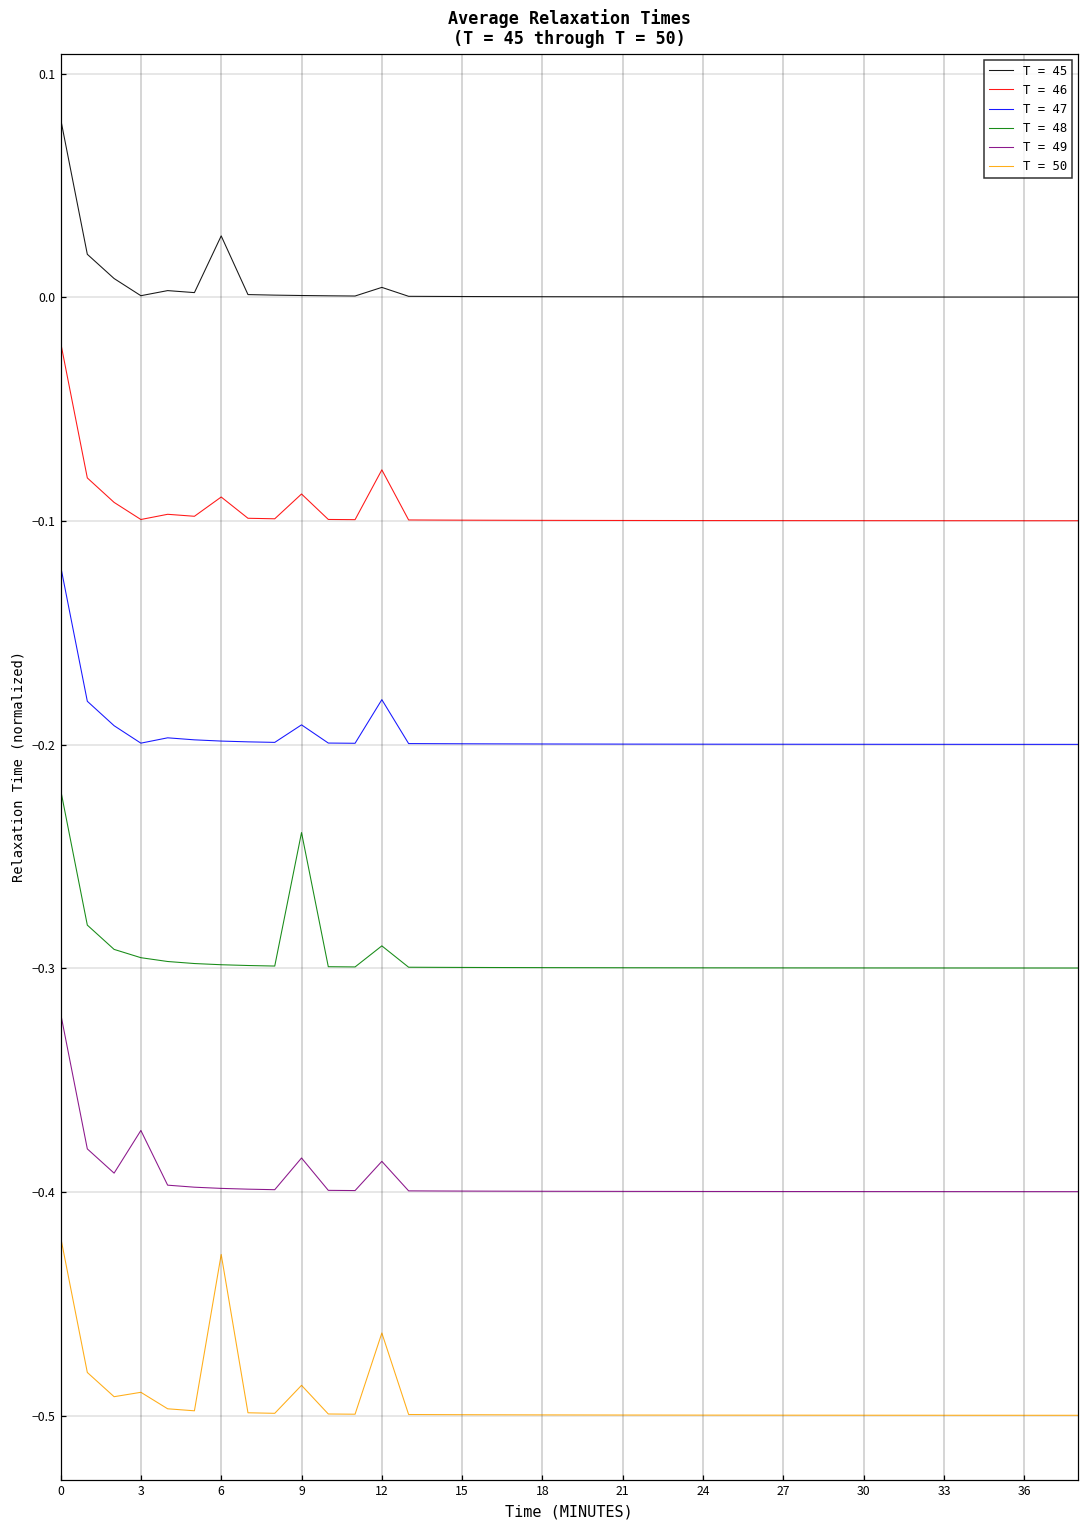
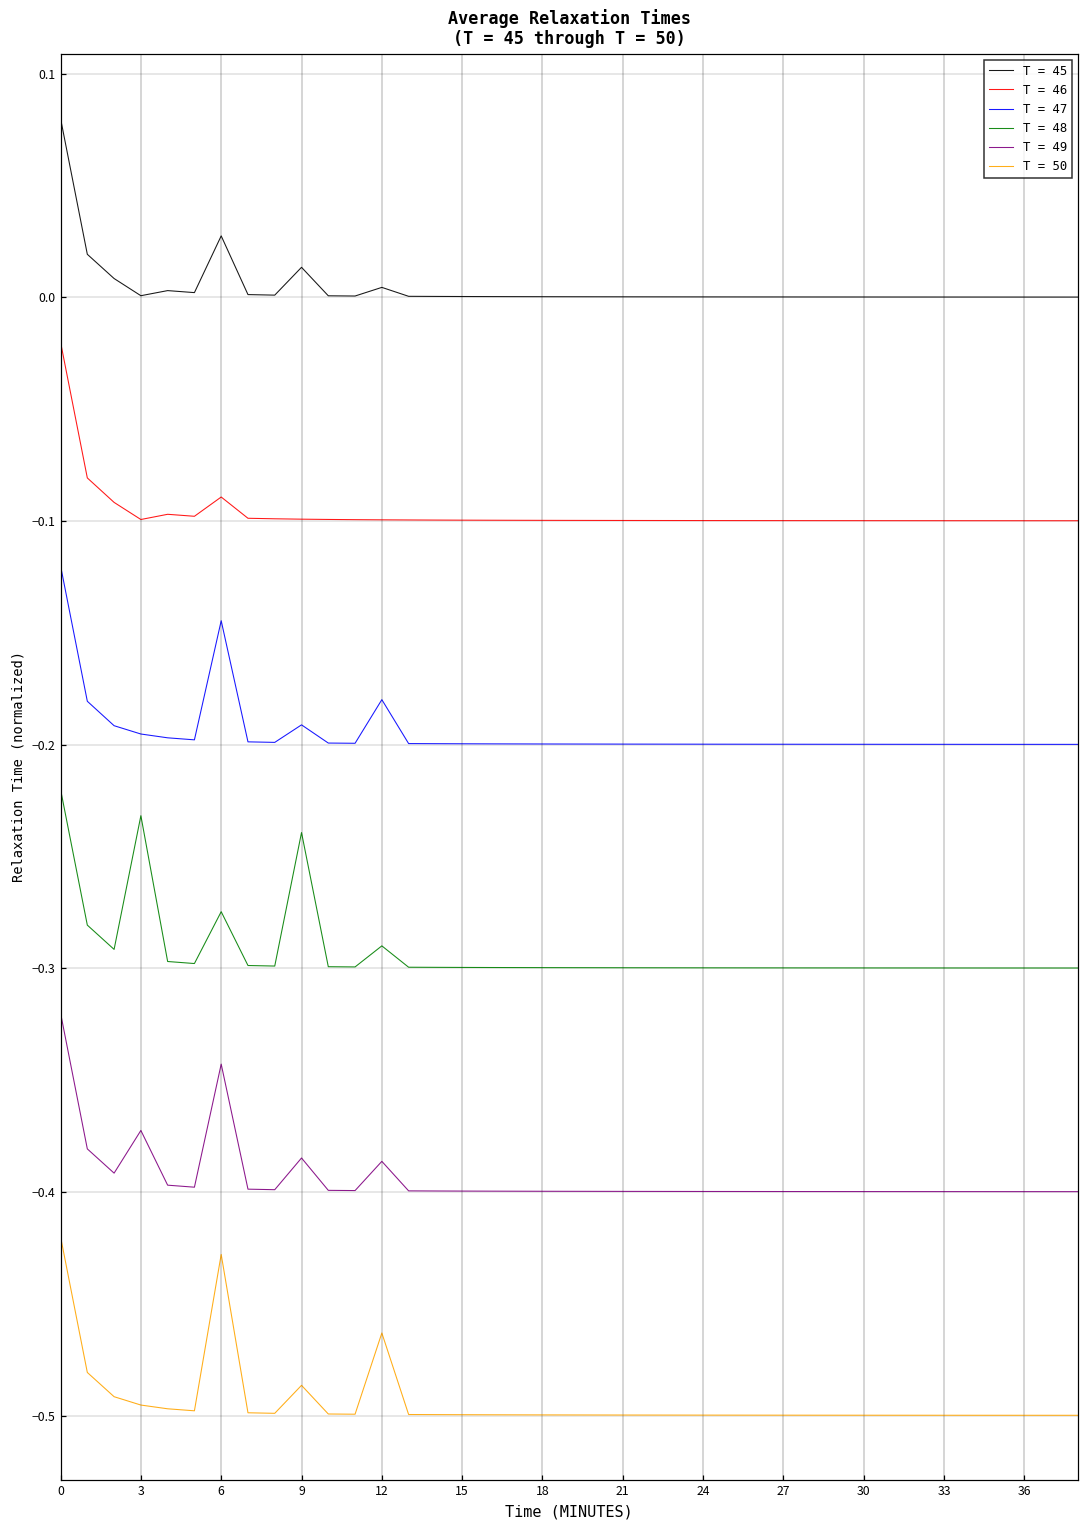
  {
    "T = 45": {
      "0": 0.080,
      "3": 0.001,
      "6": 0.027,
-     "9": 0.001,
+     "9": 0.013,
      "12": 0.004,
      "15": 0.000,
      "18": 0.000,
      "21": 0.000,
      "24": 0.000,
      "27": 0.000,
      "30": 0.000,
      "33": 0.000,
      "36": 0.000
    },
    "T = 46": {
      "0": -0.020,
      "3": -0.099,
      "6": -0.089,
-     "9": -0.088,
-     "12": -0.077,
+     "9": -0.099,
+     "12": -0.099,
      "15": -0.100,
      "18": -0.100,
      "21": -0.100,
      "24": -0.100,
      "27": -0.100,
      "30": -0.100,
      "33": -0.100,
      "36": -0.100
    },
    "T = 47": {
      "0": -0.120,
-     "3": -0.199,
-     "6": -0.198,
+     "3": -0.195,
+     "6": -0.145,
      "9": -0.191,
      "12": -0.180,
      "15": -0.200,
      "18": -0.200,
      "21": -0.200,
      "24": -0.200,
      "27": -0.200,
      "30": -0.200,
      "33": -0.200,
      "36": -0.200
    },
    "T = 48": {
      "0": -0.220,
-     "3": -0.295,
-     "6": -0.298,
+     "3": -0.232,
+     "6": -0.275,
      "9": -0.239,
      "12": -0.290,
      "15": -0.300,
      "18": -0.300,
      "21": -0.300,
      "24": -0.300,
      "27": -0.300,
      "30": -0.300,
      "33": -0.300,
      "36": -0.300
    },
    "T = 49": {
      "0": -0.320,
      "3": -0.373,
-     "6": -0.398,
+     "6": -0.343,
      "9": -0.385,
      "12": -0.386,
      "15": -0.400,
      "18": -0.400,
      "21": -0.400,
      "24": -0.400,
      "27": -0.400,
      "30": -0.400,
      "33": -0.400,
      "36": -0.400
    },
    "T = 50": {
      "0": -0.420,
-     "3": -0.490,
+     "3": -0.495,
      "6": -0.428,
      "9": -0.486,
      "12": -0.463,
      "15": -0.500,
      "18": -0.500,
      "21": -0.500,
      "24": -0.500,
      "27": -0.500,
      "30": -0.500,
      "33": -0.500,
      "36": -0.500
    }
  }
